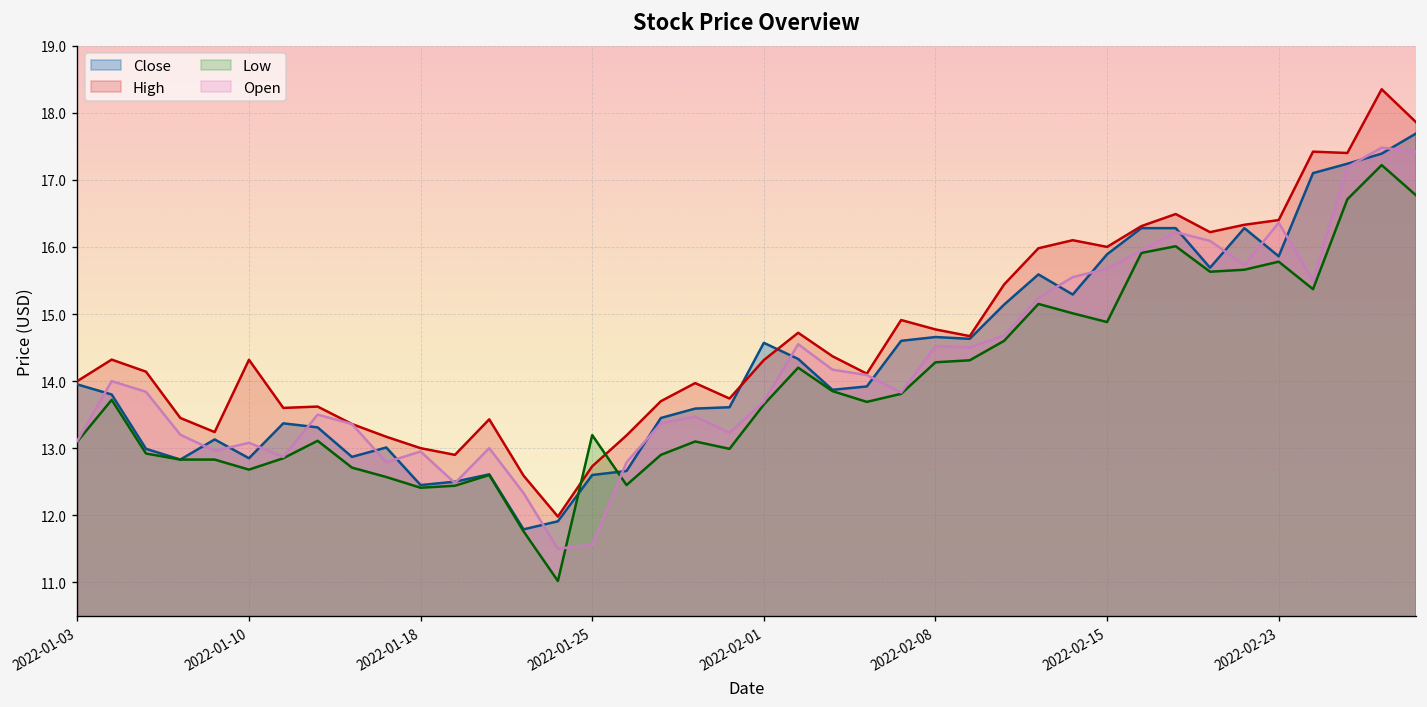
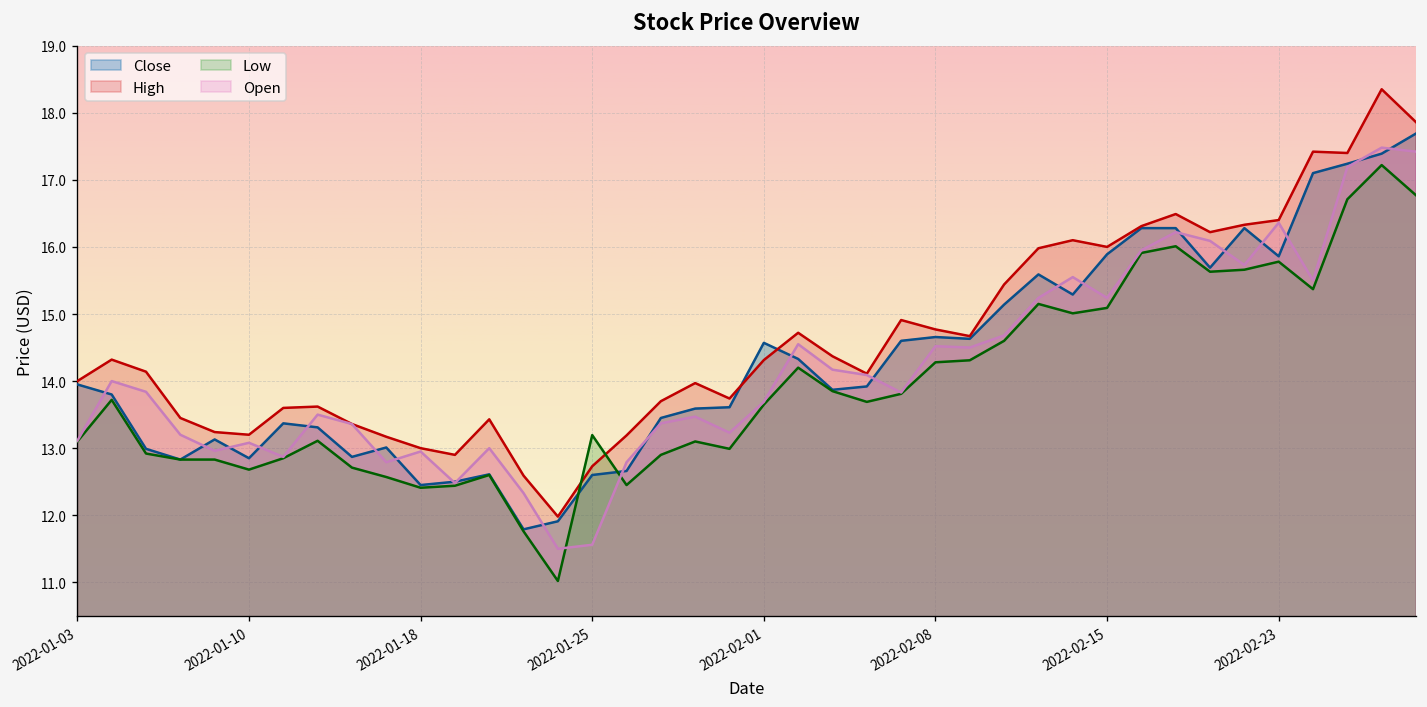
  {
    "Close": {
      "2022-01-03": 13.9,
      "2022-01-10": 12.9,
      "2022-01-25": 12.6,
      "2022-02-01": 14.6,
      "2022-02-08": 14.7,
      "2022-02-15": 15.9,
      "2022-02-23": 15.9
    },
    "High": {
      "2022-01-03": 14.0,
-     "2022-01-10": 14.3,
+     "2022-01-10": 13.2,
      "2022-01-18": 13.0,
      "2022-01-25": 12.7,
      "2022-02-01": 14.3,
      "2022-02-08": 14.8,
      "2022-02-15": 16.0
    },
    "Low": {
      "2022-01-10": 12.7,
      "2022-01-25": 13.2,
      "2022-02-08": 14.3,
-     "2022-02-15": 14.9,
+     "2022-02-15": 15.1,
      "2022-02-23": 15.8
    },
    "Open": {
      "2022-01-10": 13.1,
      "2022-01-18": 12.9,
      "2022-01-25": 11.6,
      "2022-02-08": 14.5,
-     "2022-02-15": 15.7
+     "2022-02-15": 15.2
    }
  }
